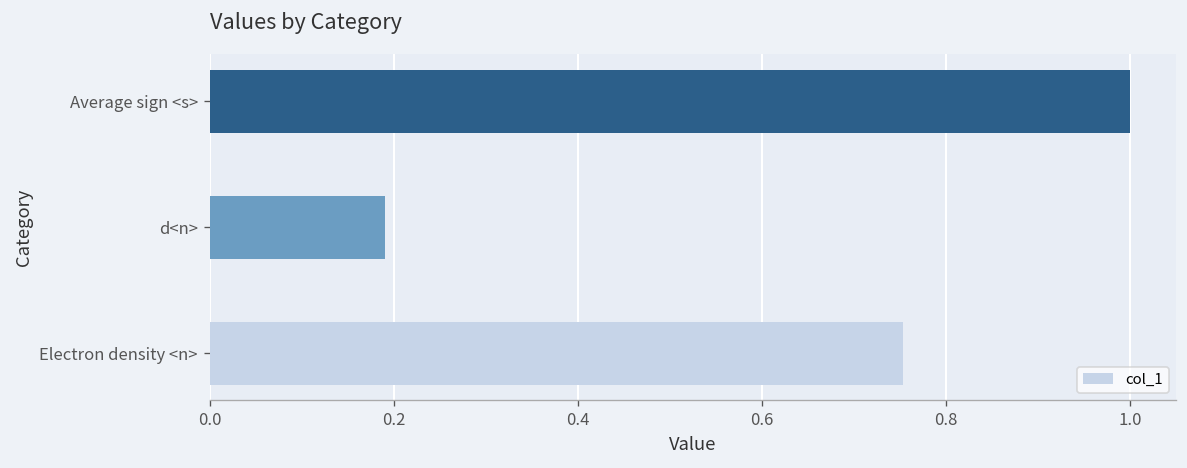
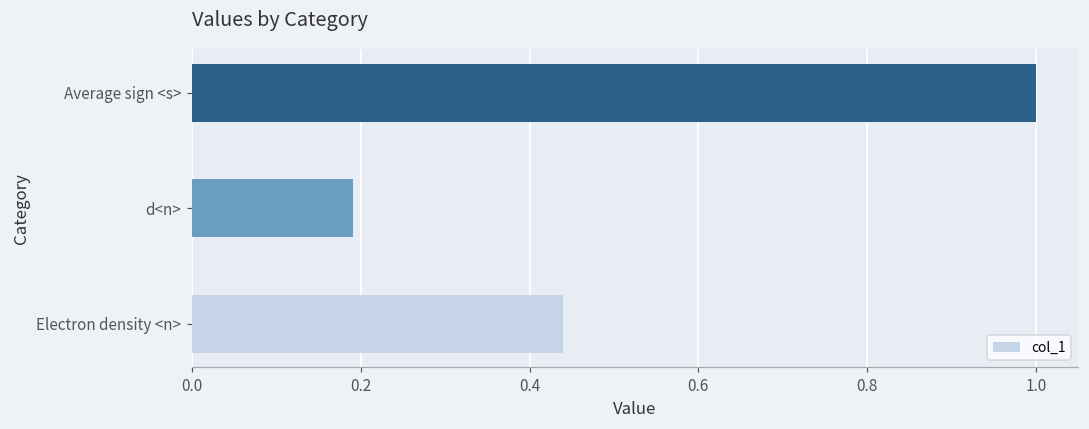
  {
    "Average sign <s>": 1.00,
    "d<n>": 0.19,
-   "Electron density <n>": 0.75
+   "Electron density <n>": 0.44
  }
